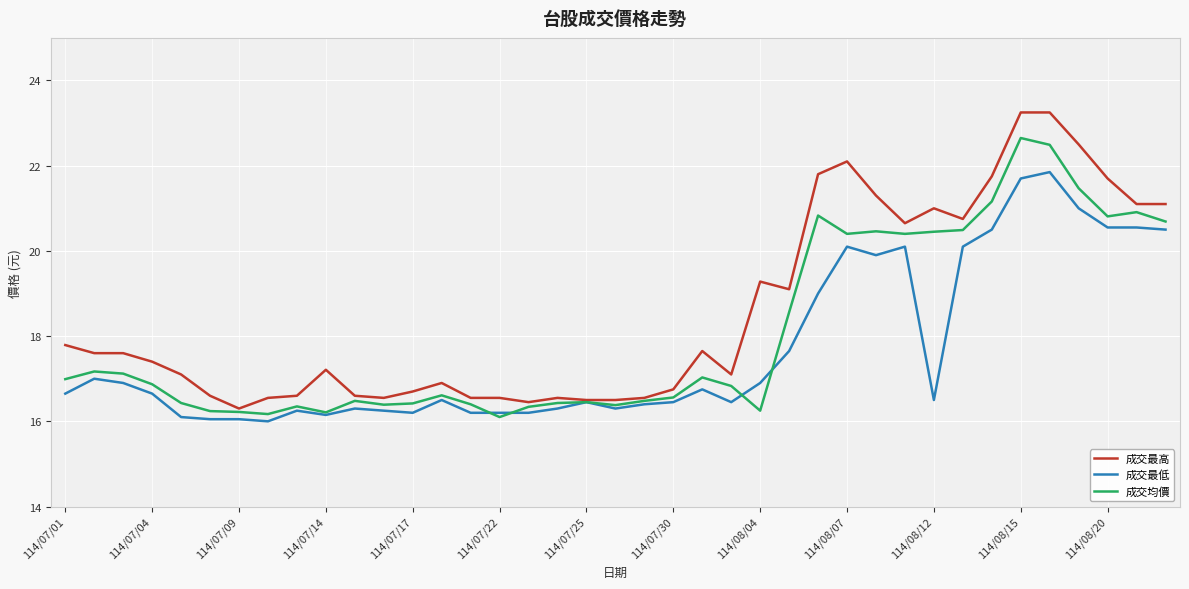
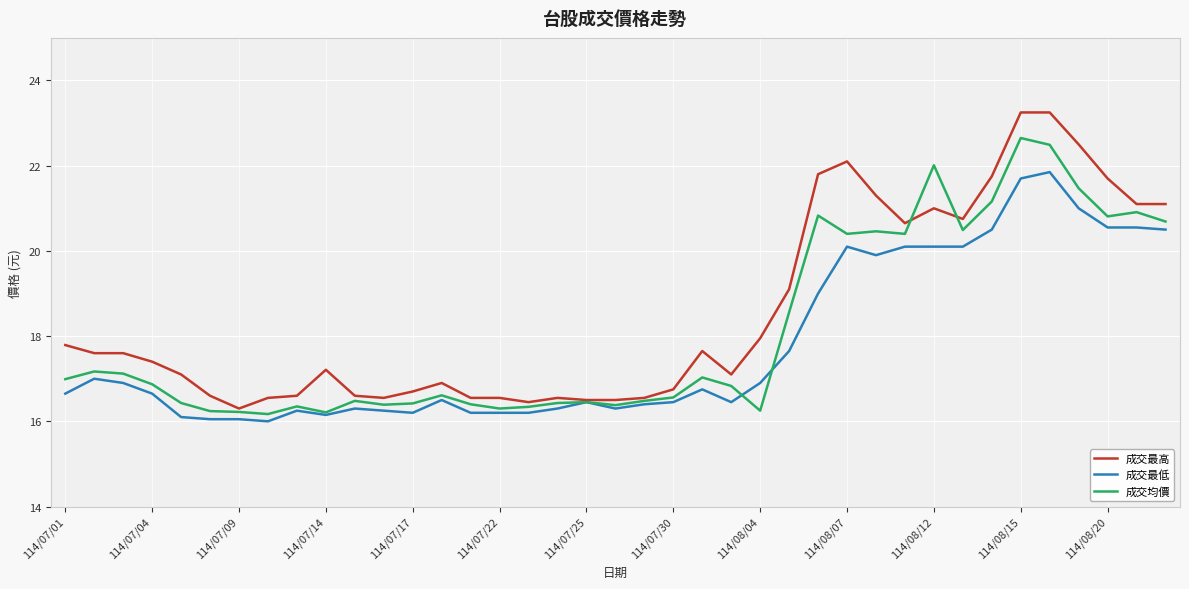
  {
    "成交最高": {
      "114/07/01": 17.8,
      "114/07/04": 17.4,
      "114/07/09": 16.3,
      "114/07/14": 17.2,
      "114/07/17": 16.7,
      "114/07/22": 16.6,
      "114/07/30": 16.8,
-     "114/08/04": 19.3,
+     "114/08/04": 18.0,
      "114/08/07": 22.1,
      "114/08/12": 21.0,
      "114/08/15": 23.3,
      "114/08/20": 21.7
    },
    "成交最低": {
      "114/07/01": 16.7,
      "114/07/04": 16.7,
      "114/07/09": 16.1,
      "114/07/17": 16.2,
      "114/07/22": 16.2,
      "114/07/30": 16.5,
      "114/08/04": 16.9,
      "114/08/07": 20.1,
-     "114/08/12": 16.5,
+     "114/08/12": 20.1,
      "114/08/15": 21.7,
      "114/08/20": 20.6
    },
    "成交均價": {
      "114/07/01": 17.0,
      "114/07/04": 16.9,
      "114/07/09": 16.2,
      "114/07/17": 16.4,
-     "114/07/22": 16.1,
+     "114/07/22": 16.3,
      "114/07/30": 16.6,
      "114/08/04": 16.3,
      "114/08/07": 20.4,
-     "114/08/12": 20.5,
+     "114/08/12": 22.0,
      "114/08/15": 22.7,
      "114/08/20": 20.8
    }
  }
